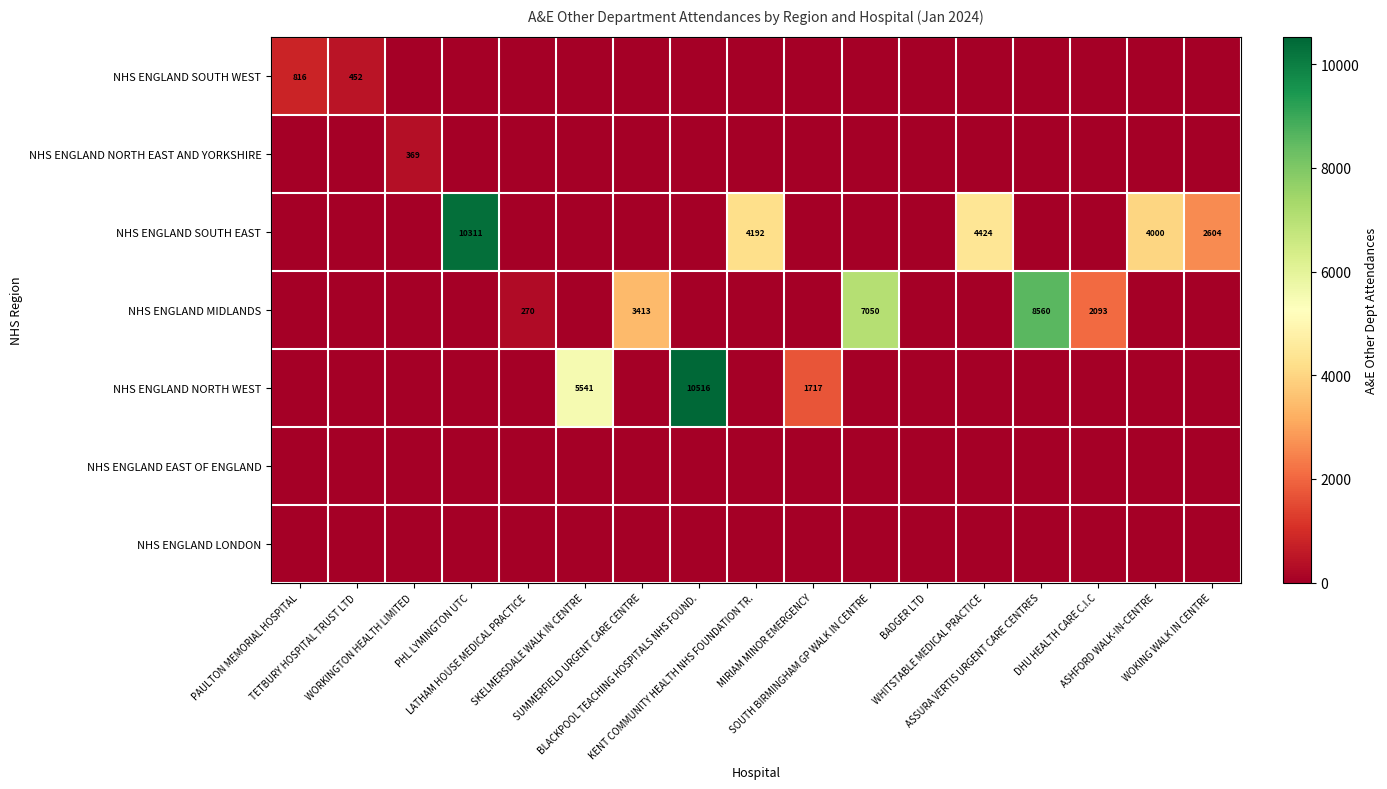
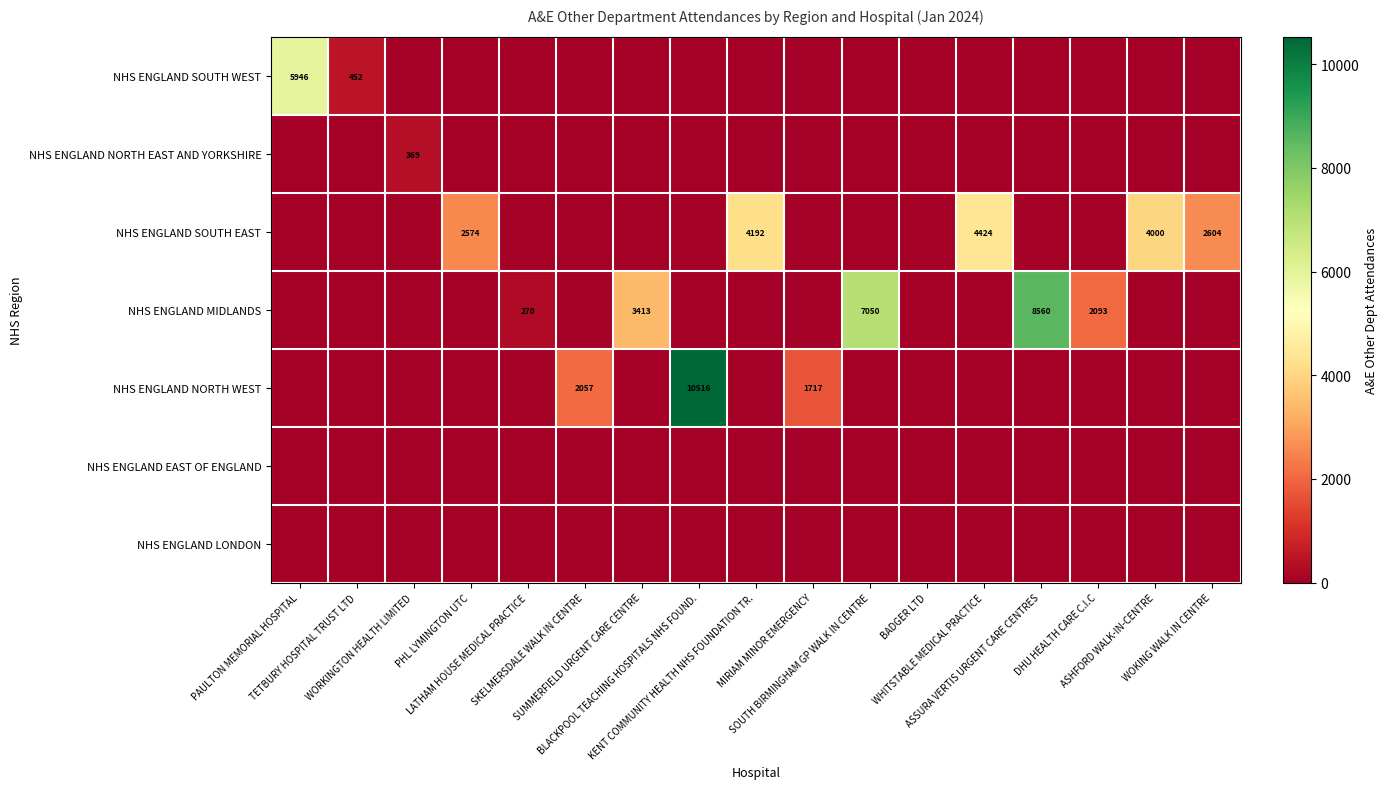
  {
    "NHS ENGLAND SOUTH WEST": {
-     "PAULTON MEMORIAL HOSPITAL": 816,
+     "PAULTON MEMORIAL HOSPITAL": 5946,
      "TETBURY HOSPITAL TRUST LTD": 452
    },
    "NHS ENGLAND NORTH EAST AND YORKSHIRE": {
      "WORKINGTON HEALTH LIMITED": 369
    },
    "NHS ENGLAND SOUTH EAST": {
-     "PHL LYMINGTON UTC": 10311,
+     "PHL LYMINGTON UTC": 2574,
      "KENT COMMUNITY HEALTH NHS FOUNDATION TR.": 4192,
      "WHITSTABLE MEDICAL PRACTICE": 4424,
      "ASHFORD WALK-IN-CENTRE": 4000,
      "WOKING WALK IN CENTRE": 2604
    },
    "NHS ENGLAND MIDLANDS": {
      "LATHAM HOUSE MEDICAL PRACTICE": 270,
      "SUMMERFIELD URGENT CARE CENTRE": 3413,
      "SOUTH BIRMINGHAM GP WALK IN CENTRE": 7050,
      "ASSURA VERTIS URGENT CARE CENTRES": 8560,
      "DHU HEALTH CARE C.I.C": 2093
    },
    "NHS ENGLAND NORTH WEST": {
-     "SKELMERSDALE WALK IN CENTRE": 5541,
+     "SKELMERSDALE WALK IN CENTRE": 2057,
      "BLACKPOOL TEACHING HOSPITALS NHS FOUND.": 10516,
      "MIRIAM MINOR EMERGENCY": 1717
    }
  }
